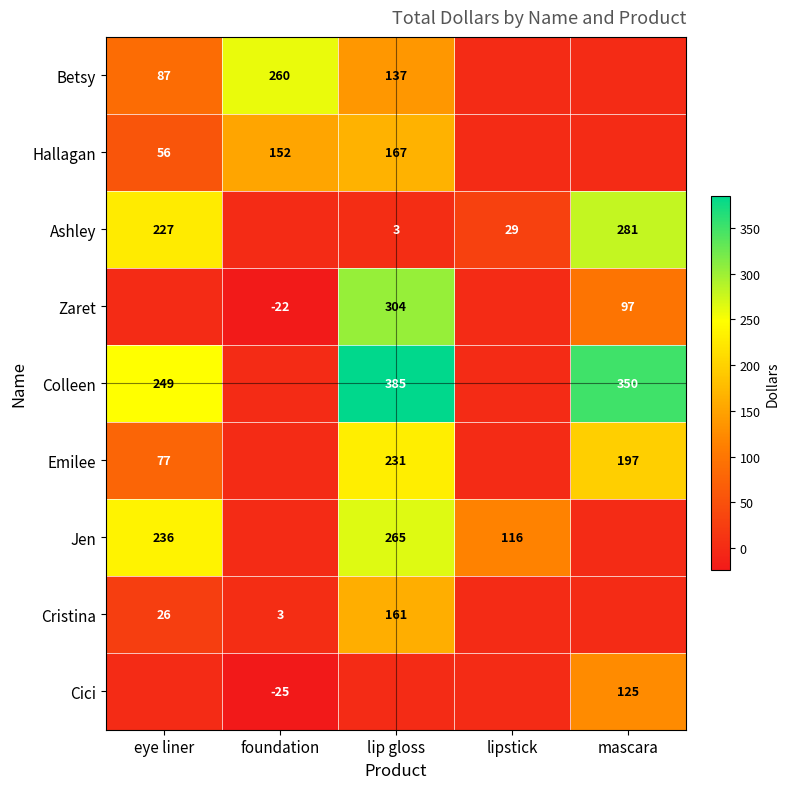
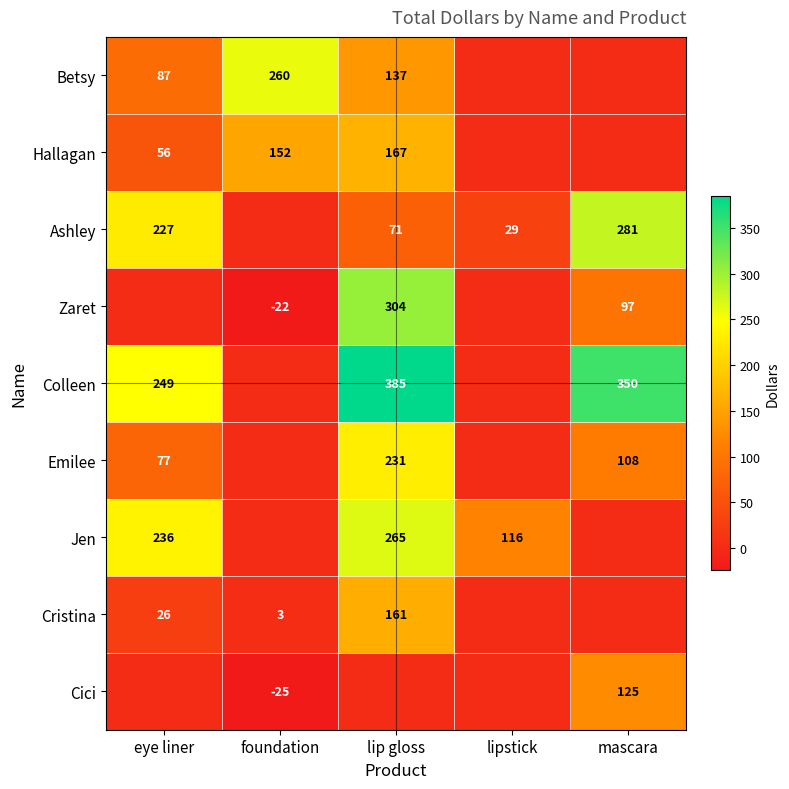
  {
    "Betsy": {
      "eye liner": 87,
      "foundation": 260,
      "lip gloss": 137
    },
    "Hallagan": {
      "eye liner": 56,
      "foundation": 152,
      "lip gloss": 167
    },
    "Ashley": {
      "eye liner": 227,
-     "lip gloss": 3,
+     "lip gloss": 71,
      "lipstick": 29,
      "mascara": 281
    },
    "Zaret": {
      "foundation": -22,
      "lip gloss": 304,
      "mascara": 97
    },
    "Colleen": {
      "eye liner": 249,
      "lip gloss": 385,
      "mascara": 350
    },
    "Emilee": {
      "eye liner": 77,
      "lip gloss": 231,
-     "mascara": 197
+     "mascara": 108
    },
    "Jen": {
      "eye liner": 236,
      "lip gloss": 265,
      "lipstick": 116
    },
    "Cristina": {
      "eye liner": 26,
      "foundation": 3,
      "lip gloss": 161
    },
    "Cici": {
      "foundation": -25,
      "mascara": 125
    }
  }
